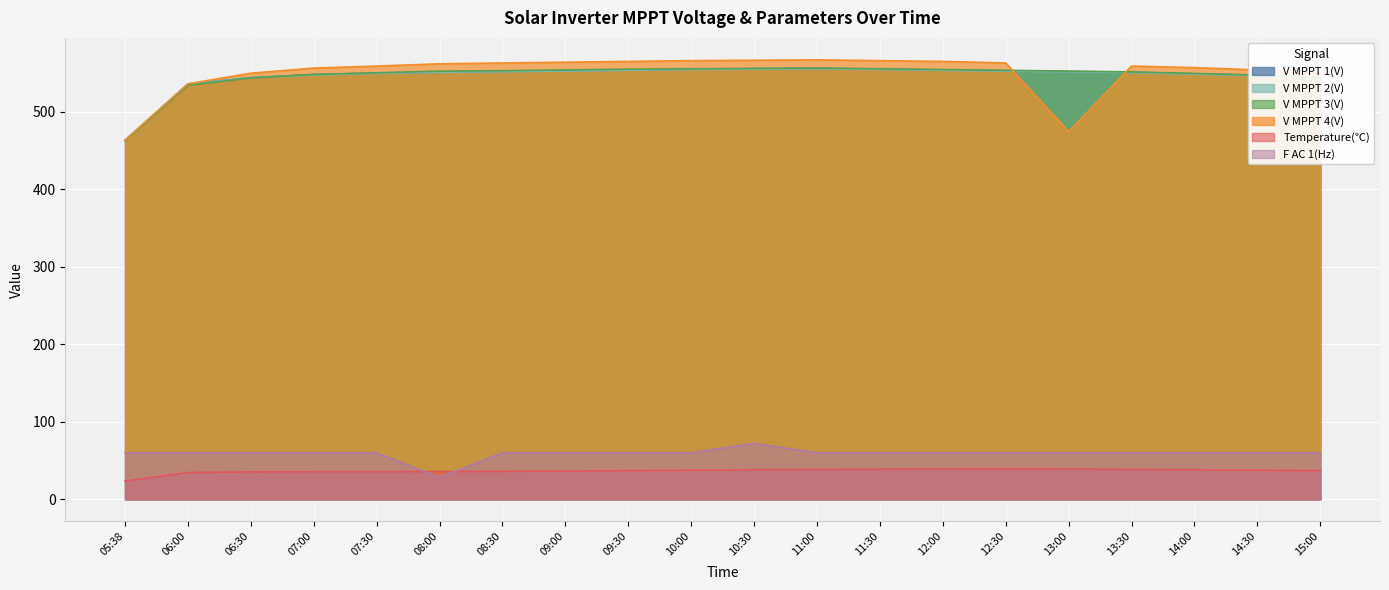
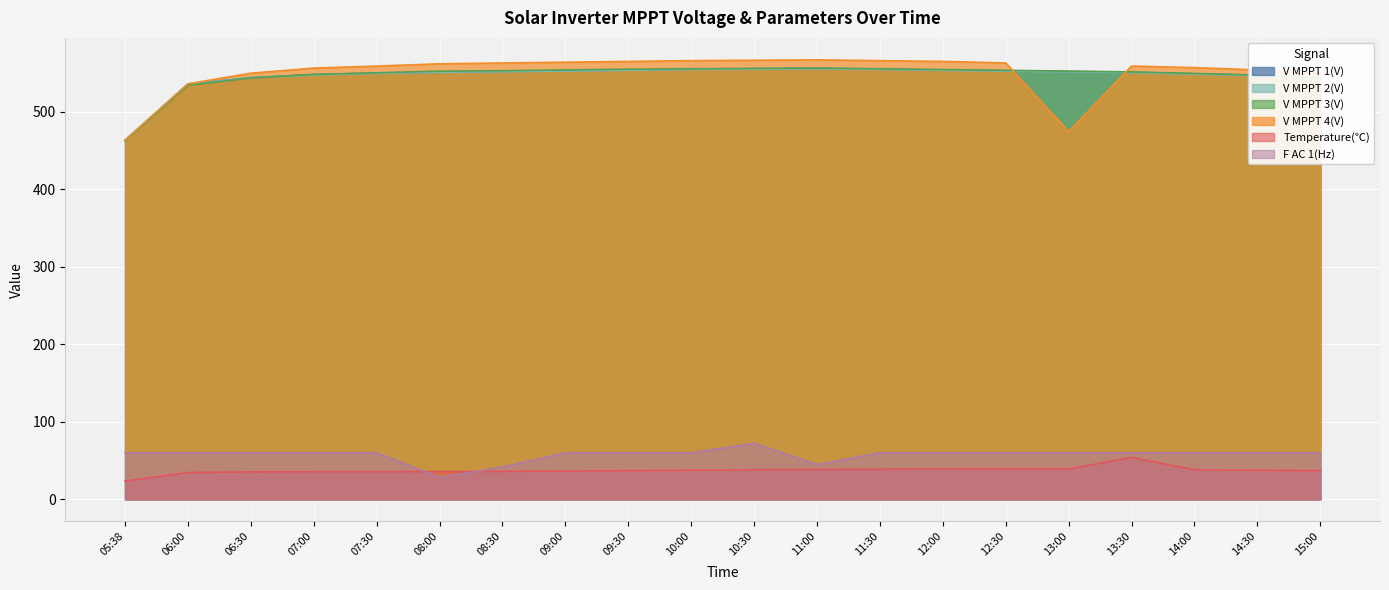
  {
    "V MPPT 4(V)": {
      "06:30": 550,
      "07:00": 560,
      "07:30": 560,
      "08:00": 560,
      "08:30": 560,
      "09:00": 560,
      "09:30": 570,
      "10:00": 570,
      "10:30": 570,
      "11:00": 570,
      "11:30": 570,
      "12:00": 570,
      "12:30": 560,
      "13:00": 470,
      "13:30": 560,
      "14:00": 560
    },
    "Temperature(℃)": {
      "05:38": 20,
      "06:00": 30,
      "06:30": 40,
      "07:00": 40,
      "07:30": 40,
      "08:00": 40,
      "08:30": 40,
      "09:00": 40,
      "09:30": 40,
      "10:00": 40,
      "10:30": 40,
      "11:00": 40,
      "11:30": 40,
      "12:00": 40,
      "12:30": 40,
      "13:00": 40,
-     "13:30": 40,
+     "13:30": 50,
      "14:00": 40,
      "14:30": 40,
      "15:00": 40
    },
    "F AC 1(Hz)": {
      "05:38": 60,
      "06:00": 60,
      "06:30": 60,
      "07:00": 60,
      "07:30": 60,
      "08:00": 30,
-     "08:30": 60,
+     "08:30": 40,
      "09:00": 60,
      "09:30": 60,
      "10:00": 60,
      "10:30": 70,
-     "11:00": 60,
+     "11:00": 40,
      "11:30": 60,
      "12:00": 60,
      "12:30": 60,
      "13:00": 60,
      "13:30": 60,
      "14:00": 60,
      "14:30": 60,
      "15:00": 60
    }
  }
